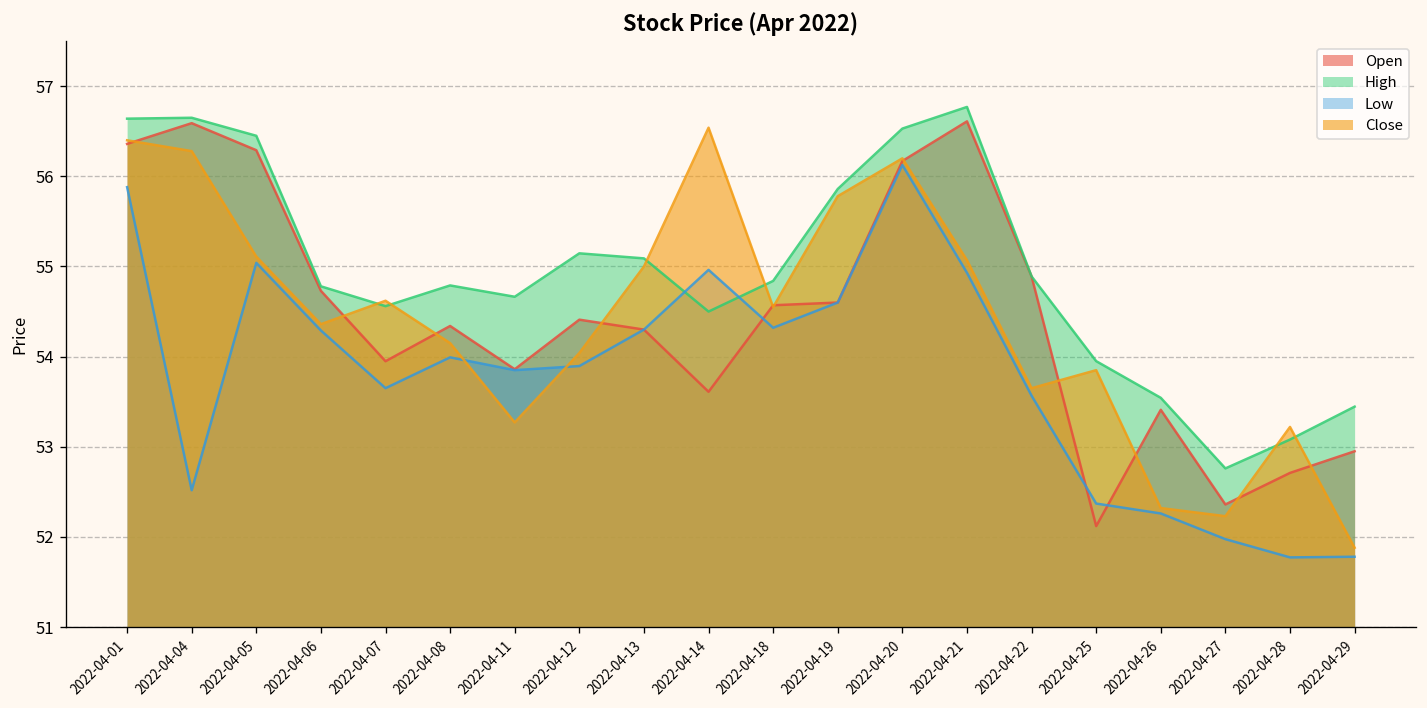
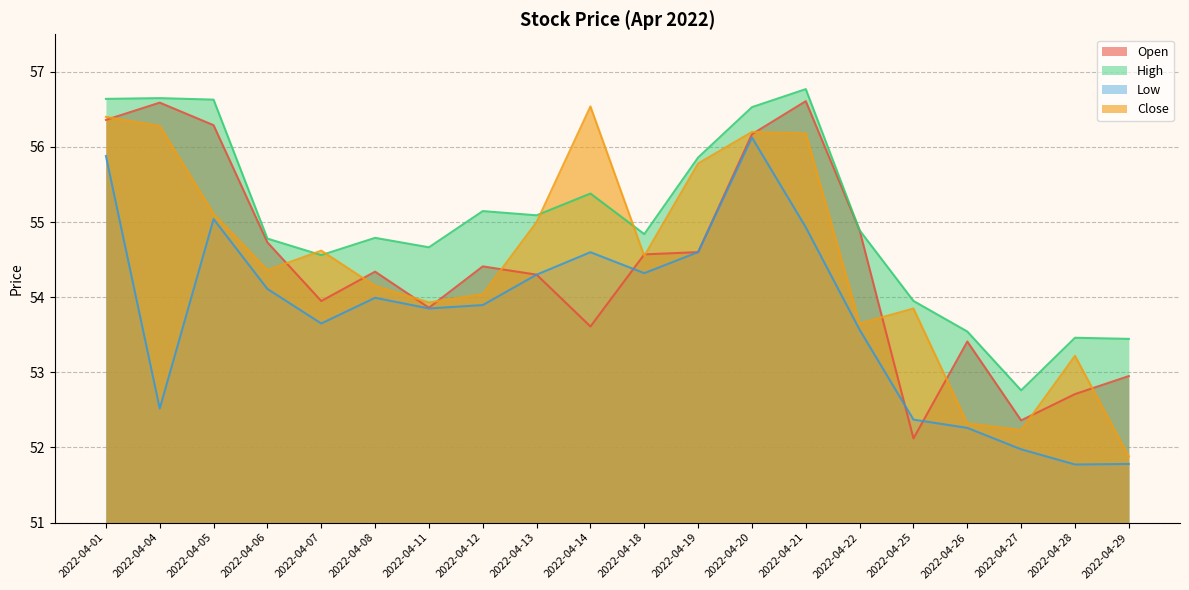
  {
    "Open": {
      "2022-04-01": 56.4,
      "2022-04-04": 56.6,
      "2022-04-05": 56.3,
      "2022-04-06": 54.7,
      "2022-04-07": 53.9,
      "2022-04-08": 54.3,
      "2022-04-12": 54.4,
      "2022-04-14": 53.6,
      "2022-04-21": 56.6,
      "2022-04-25": 52.1,
      "2022-04-26": 53.4,
      "2022-04-27": 52.4,
      "2022-04-28": 52.7,
      "2022-04-29": 53.0
    },
    "High": {
      "2022-04-01": 56.6,
      "2022-04-04": 56.7,
-     "2022-04-05": 56.5,
+     "2022-04-05": 56.6,
      "2022-04-06": 54.8,
      "2022-04-07": 54.6,
      "2022-04-08": 54.8,
      "2022-04-11": 54.7,
      "2022-04-12": 55.1,
      "2022-04-13": 55.1,
-     "2022-04-14": 54.5,
+     "2022-04-14": 55.4,
      "2022-04-18": 54.8,
      "2022-04-19": 55.9,
      "2022-04-20": 56.5,
      "2022-04-21": 56.8,
      "2022-04-25": 54.0,
      "2022-04-26": 53.5,
      "2022-04-27": 52.8,
-     "2022-04-28": 53.1,
+     "2022-04-28": 53.5,
      "2022-04-29": 53.4
    },
    "Low": {
      "2022-04-01": 55.9,
      "2022-04-04": 52.5,
      "2022-04-05": 55.0,
-     "2022-04-06": 54.3,
+     "2022-04-06": 54.1,
      "2022-04-07": 53.7,
      "2022-04-08": 54.0,
      "2022-04-12": 53.9,
-     "2022-04-14": 55.0,
+     "2022-04-14": 54.6,
      "2022-04-18": 54.3,
      "2022-04-20": 56.1,
      "2022-04-21": 54.9,
      "2022-04-22": 53.6,
      "2022-04-25": 52.4,
      "2022-04-26": 52.3,
      "2022-04-27": 52.0,
      "2022-04-28": 51.8,
      "2022-04-29": 51.8
    },
    "Close": {
      "2022-04-01": 56.4,
      "2022-04-04": 56.3,
      "2022-04-05": 55.1,
      "2022-04-06": 54.4,
      "2022-04-07": 54.6,
      "2022-04-08": 54.2,
-     "2022-04-11": 53.3,
+     "2022-04-11": 53.9,
      "2022-04-12": 54.0,
      "2022-04-13": 55.0,
      "2022-04-14": 56.5,
      "2022-04-19": 55.8,
-     "2022-04-21": 55.1,
+     "2022-04-21": 56.2,
      "2022-04-22": 53.7,
      "2022-04-25": 53.9,
      "2022-04-26": 52.3,
      "2022-04-27": 52.2,
      "2022-04-28": 53.2,
      "2022-04-29": 51.9
    }
  }
